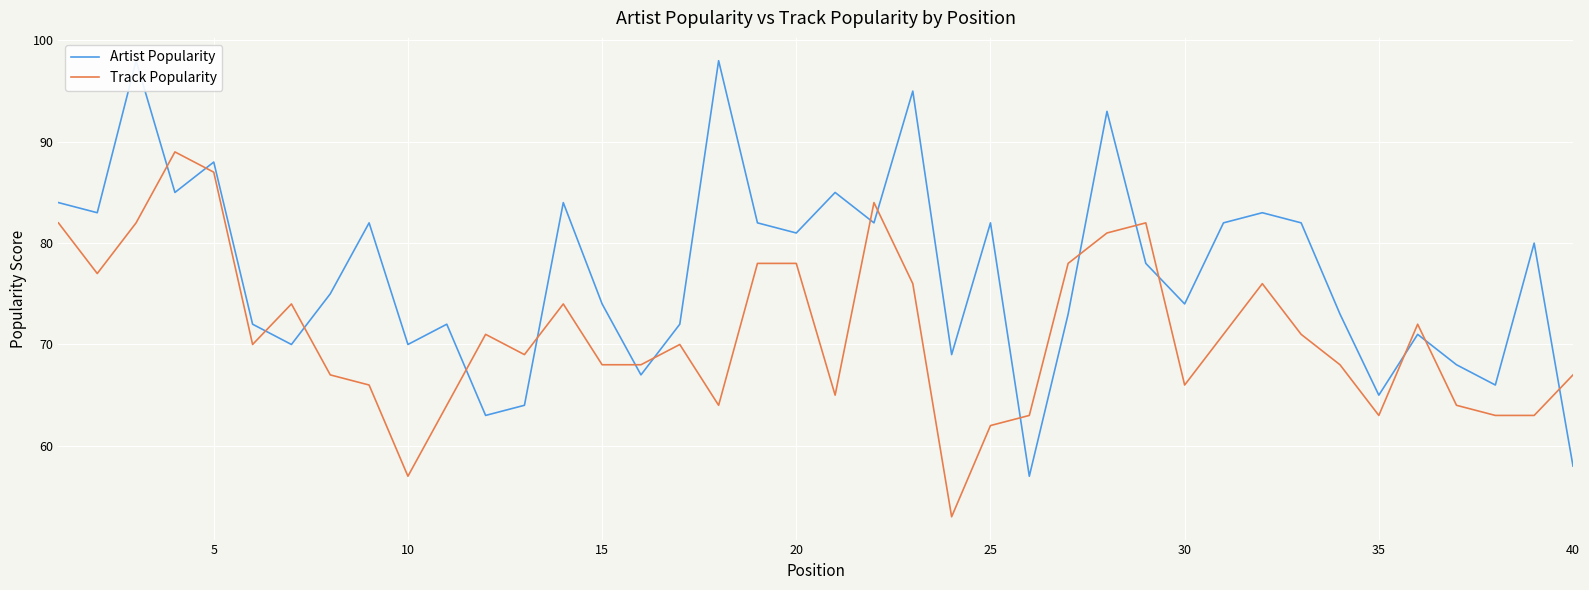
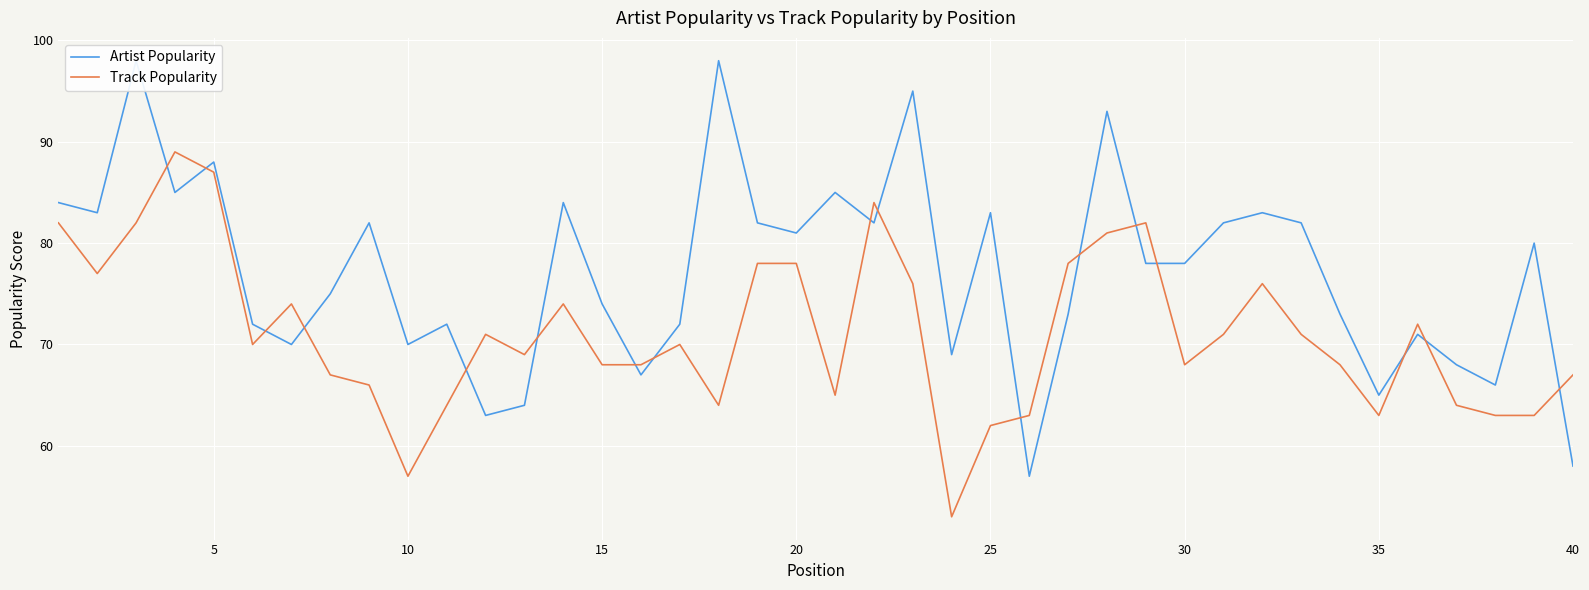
  {
    "Artist Popularity": {
      "5": 88,
      "10": 70,
      "15": 74,
      "20": 81,
-     "25": 82,
-     "30": 74,
+     "25": 83,
+     "30": 78,
      "35": 65,
      "40": 58
    },
    "Track Popularity": {
      "5": 87,
      "10": 57,
      "15": 68,
      "20": 78,
      "25": 62,
-     "30": 66,
+     "30": 68,
      "35": 63,
      "40": 67
    }
  }
